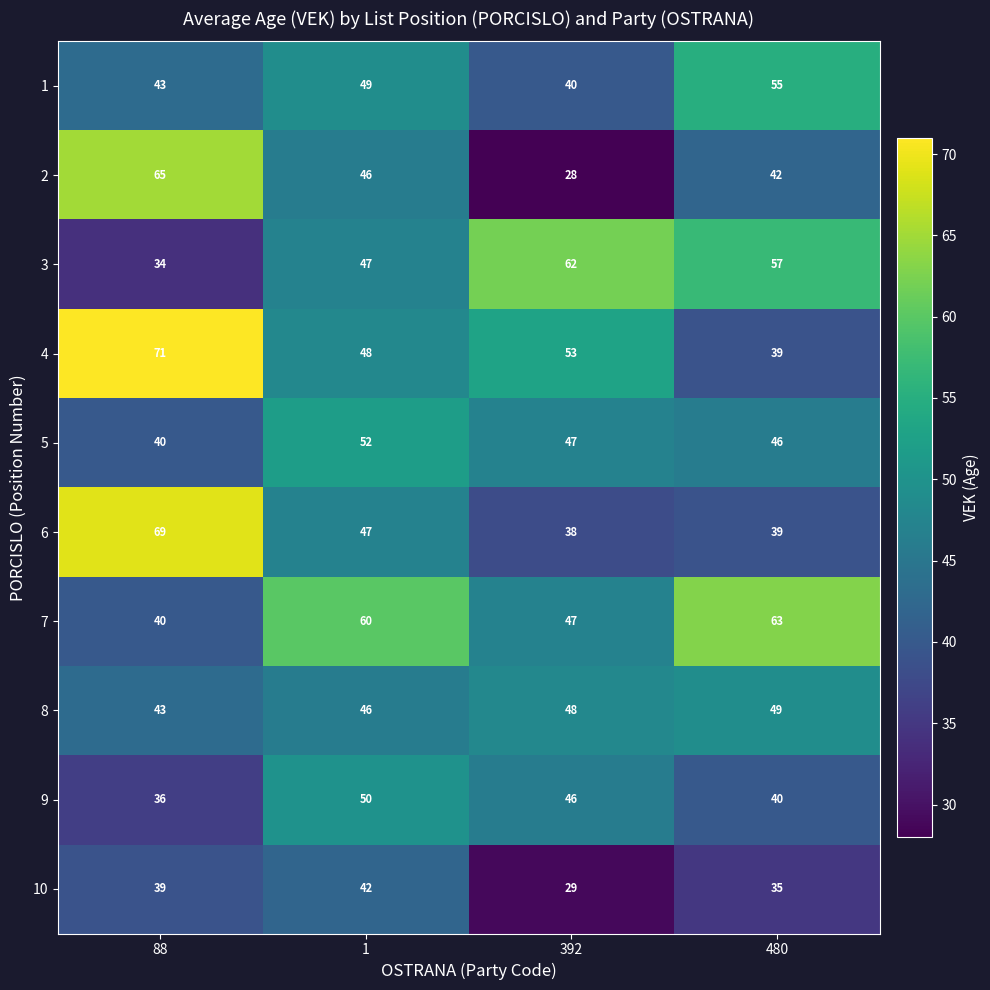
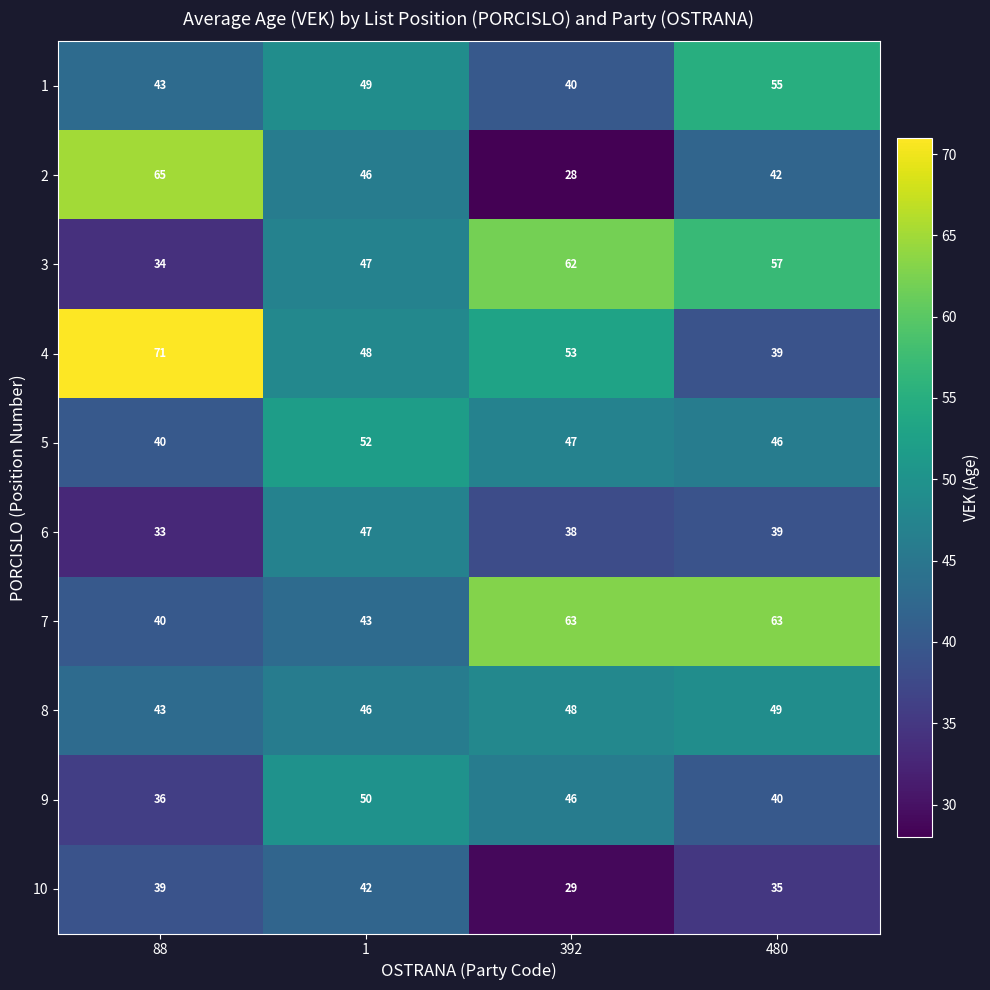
  {
    "1": {
      "88": 43,
      "1": 49,
      "392": 40,
      "480": 55
    },
    "2": {
      "88": 65,
      "1": 46,
      "392": 28,
      "480": 42
    },
    "3": {
      "88": 34,
      "1": 47,
      "392": 62,
      "480": 57
    },
    "4": {
      "88": 71,
      "1": 48,
      "392": 53,
      "480": 39
    },
    "5": {
      "88": 40,
      "1": 52,
      "392": 47,
      "480": 46
    },
    "6": {
-     "88": 69,
+     "88": 33,
      "1": 47,
      "392": 38,
      "480": 39
    },
    "7": {
      "88": 40,
-     "1": 60,
-     "392": 47,
+     "1": 43,
+     "392": 63,
      "480": 63
    },
    "8": {
      "88": 43,
      "1": 46,
      "392": 48,
      "480": 49
    },
    "9": {
      "88": 36,
      "1": 50,
      "392": 46,
      "480": 40
    },
    "10": {
      "88": 39,
      "1": 42,
      "392": 29,
      "480": 35
    }
  }
